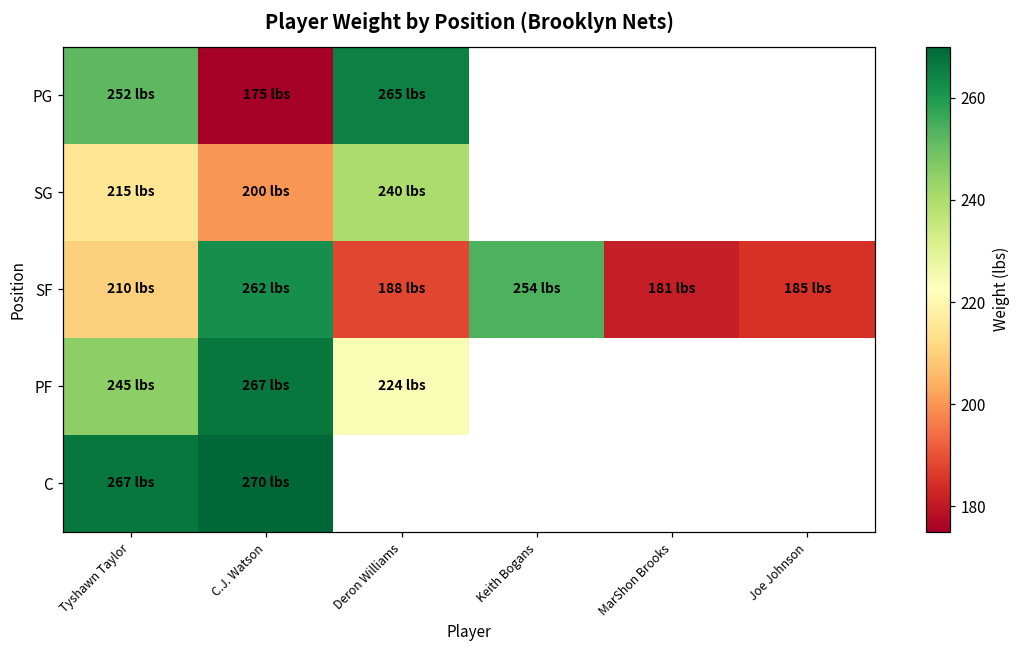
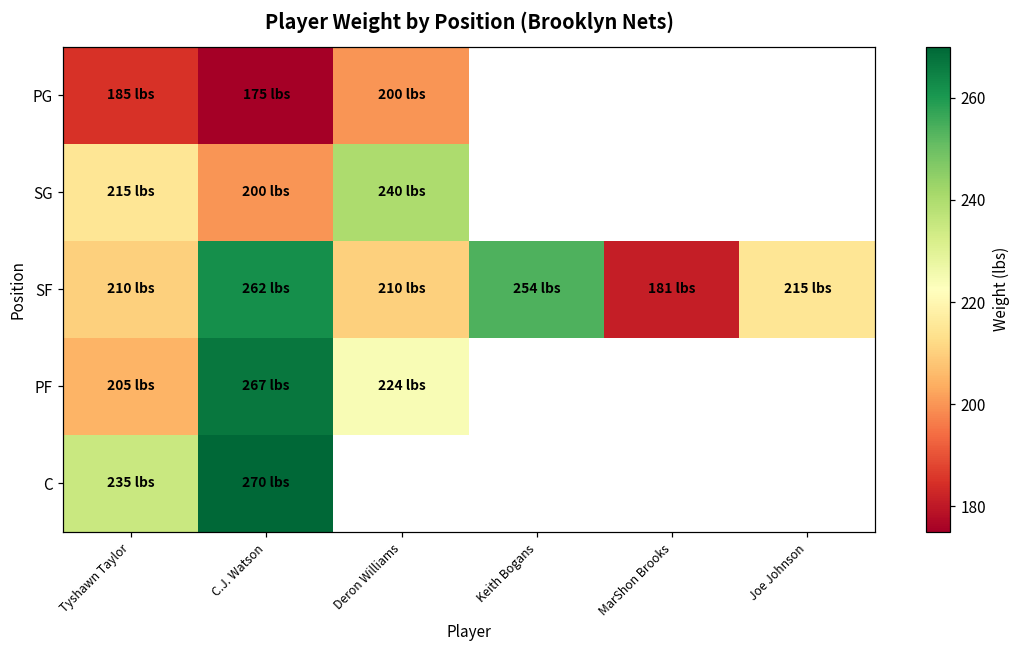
  {
    "PG": {
-     "Tyshawn Taylor": 252,
+     "Tyshawn Taylor": 185,
      "C.J. Watson": 175,
-     "Deron Williams": 265
+     "Deron Williams": 200
    },
    "SG": {
      "Tyshawn Taylor": 215,
      "C.J. Watson": 200,
      "Deron Williams": 240
    },
    "SF": {
      "Tyshawn Taylor": 210,
      "C.J. Watson": 262,
-     "Deron Williams": 188,
+     "Deron Williams": 210,
      "Keith Bogans": 254,
      "MarShon Brooks": 181,
-     "Joe Johnson": 185
+     "Joe Johnson": 215
    },
    "PF": {
-     "Tyshawn Taylor": 245,
+     "Tyshawn Taylor": 205,
      "C.J. Watson": 267,
      "Deron Williams": 224
    },
    "C": {
-     "Tyshawn Taylor": 267,
+     "Tyshawn Taylor": 235,
      "C.J. Watson": 270
    }
  }
